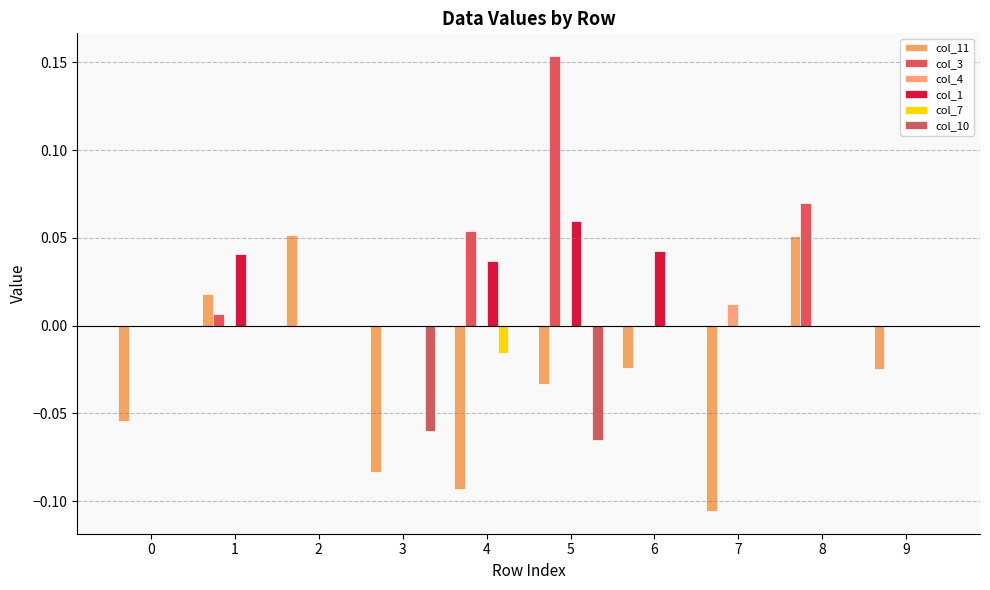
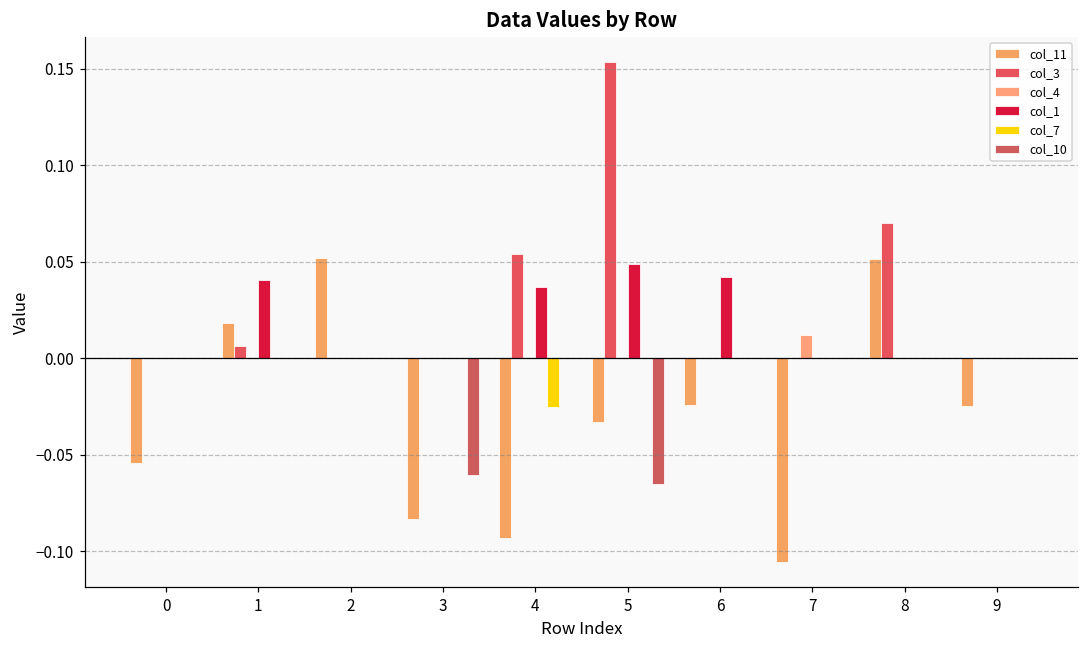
  {
    "col_1": {
      "0": 0.000,
      "1": 0.041,
      "2": 0.000,
      "3": 0.000,
      "4": 0.037,
-     "5": 0.059,
+     "5": 0.049,
      "6": 0.042,
      "7": 0.000,
      "8": 0.000,
      "9": 0.000
    },
    "col_7": {
      "0": 0.000,
      "1": 0.000,
      "2": 0.000,
      "3": 0.000,
-     "4": -0.015,
+     "4": -0.025,
      "5": 0.000,
      "6": 0.000,
      "7": 0.000,
      "8": 0.000,
      "9": 0.000
    }
  }
